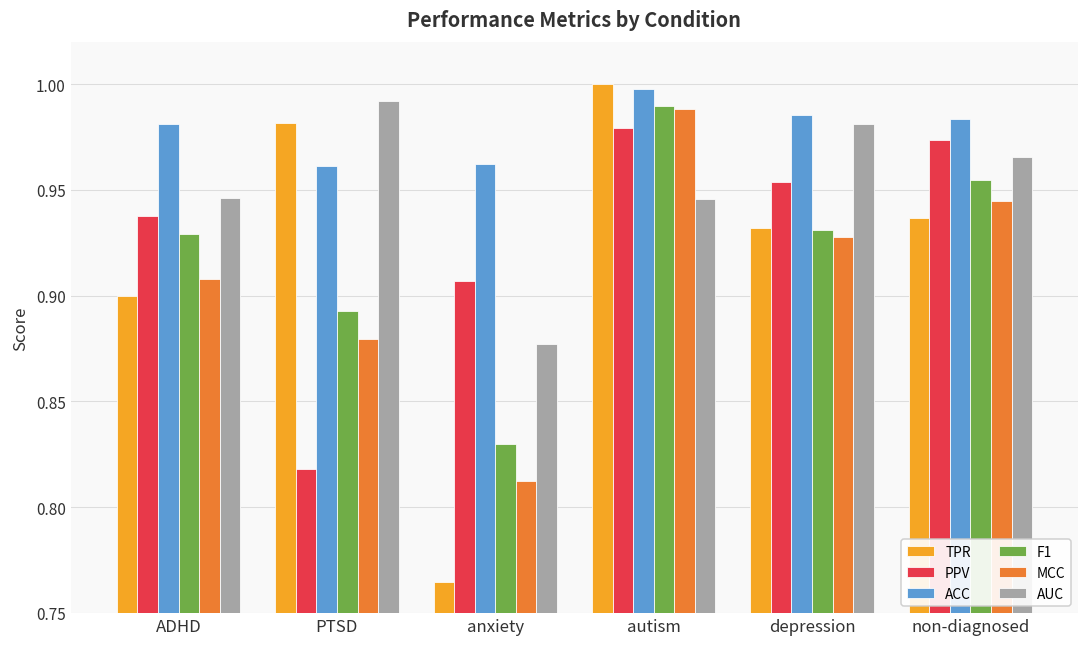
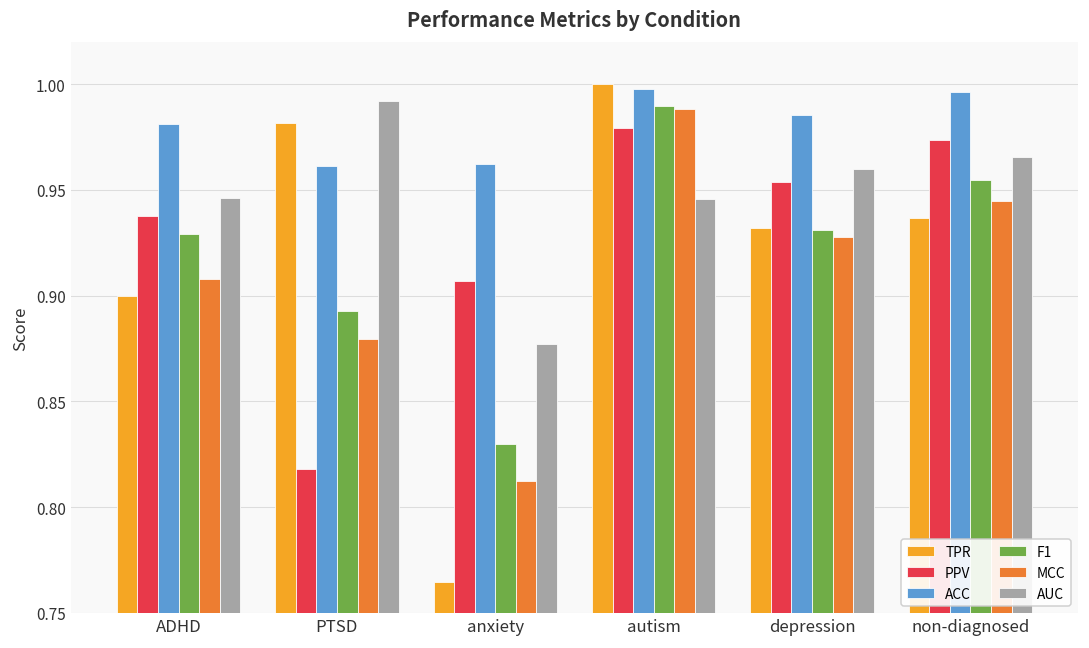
  {
    "PPV": {
      "ADHD": 0.938,
      "PTSD": 0.818,
      "anxiety": 0.907,
      "autism": 0.979,
      "depression": 0.953,
      "non-diagnosed": 0.974
    },
    "ACC": {
      "ADHD": 0.981,
      "PTSD": 0.961,
      "anxiety": 0.962,
      "autism": 0.998,
      "depression": 0.985,
-     "non-diagnosed": 0.983
+     "non-diagnosed": 0.996
    },
    "F1": {
      "ADHD": 0.929,
      "PTSD": 0.893,
      "anxiety": 0.830,
      "autism": 0.989,
      "depression": 0.931,
      "non-diagnosed": 0.955
    },
    "AUC": {
      "ADHD": 0.946,
      "PTSD": 0.992,
      "anxiety": 0.877,
      "autism": 0.946,
-     "depression": 0.981,
+     "depression": 0.960,
      "non-diagnosed": 0.965
    }
  }
